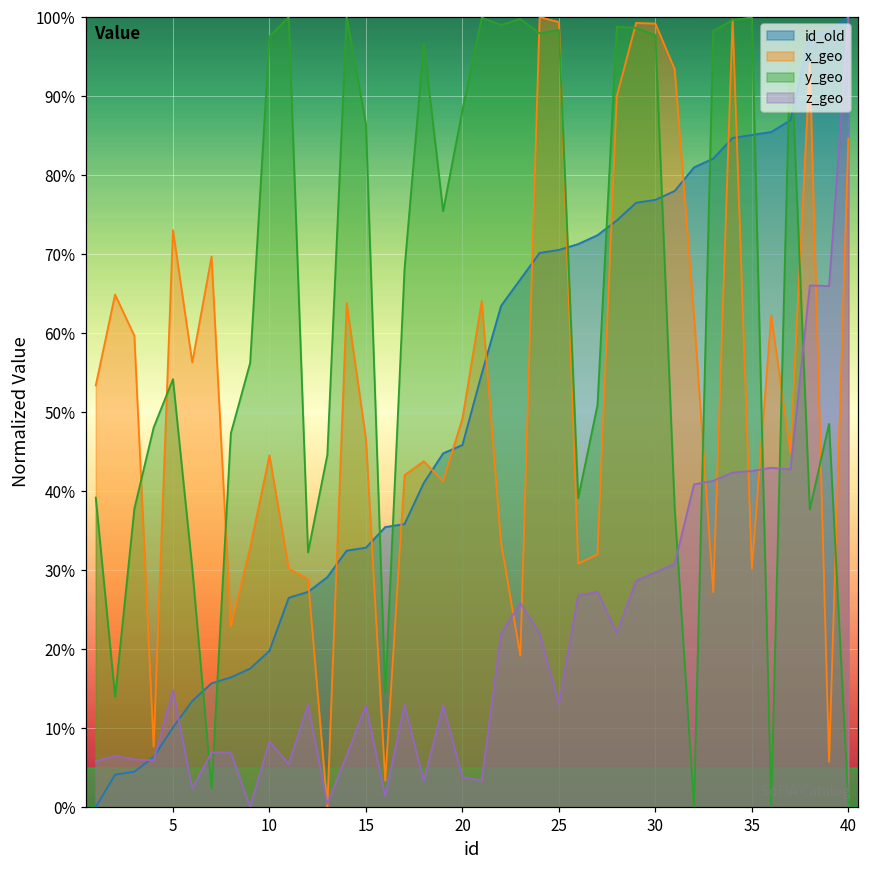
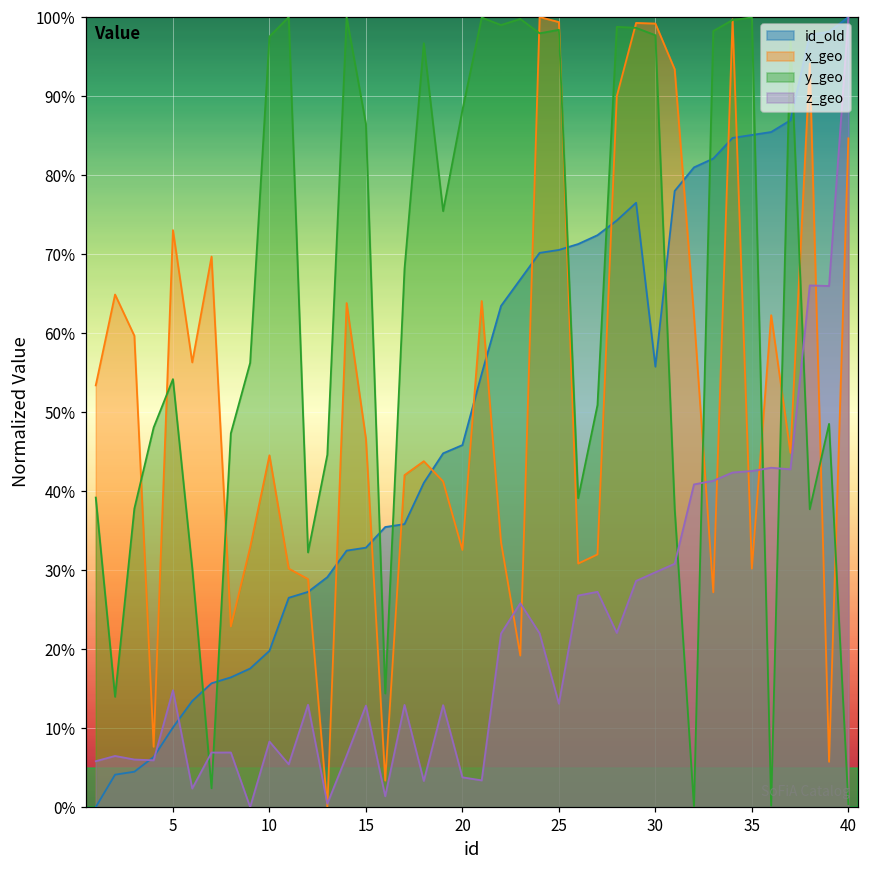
  {
    "id_old": {
      "5": "10%",
      "10": "20%",
      "15": "33%",
      "20": "46%",
      "25": "71%",
-     "30": "77%",
+     "30": "56%",
      "35": "85%"
    },
    "x_geo": {
      "5": "73%",
      "10": "45%",
      "15": "47%",
-     "20": "49%",
+     "20": "33%",
      "25": "99%",
      "30": "99%",
      "35": "30%",
      "40": "85%"
    },
    "y_geo": {
      "5": "54%",
      "10": "98%",
      "15": "86%",
      "20": "88%",
      "25": "98%",
      "30": "98%",
      "35": "100%"
    },
    "z_geo": {
      "5": "15%",
      "10": "8%",
      "15": "13%",
      "25": "13%",
      "30": "30%",
      "35": "43%"
    }
  }
